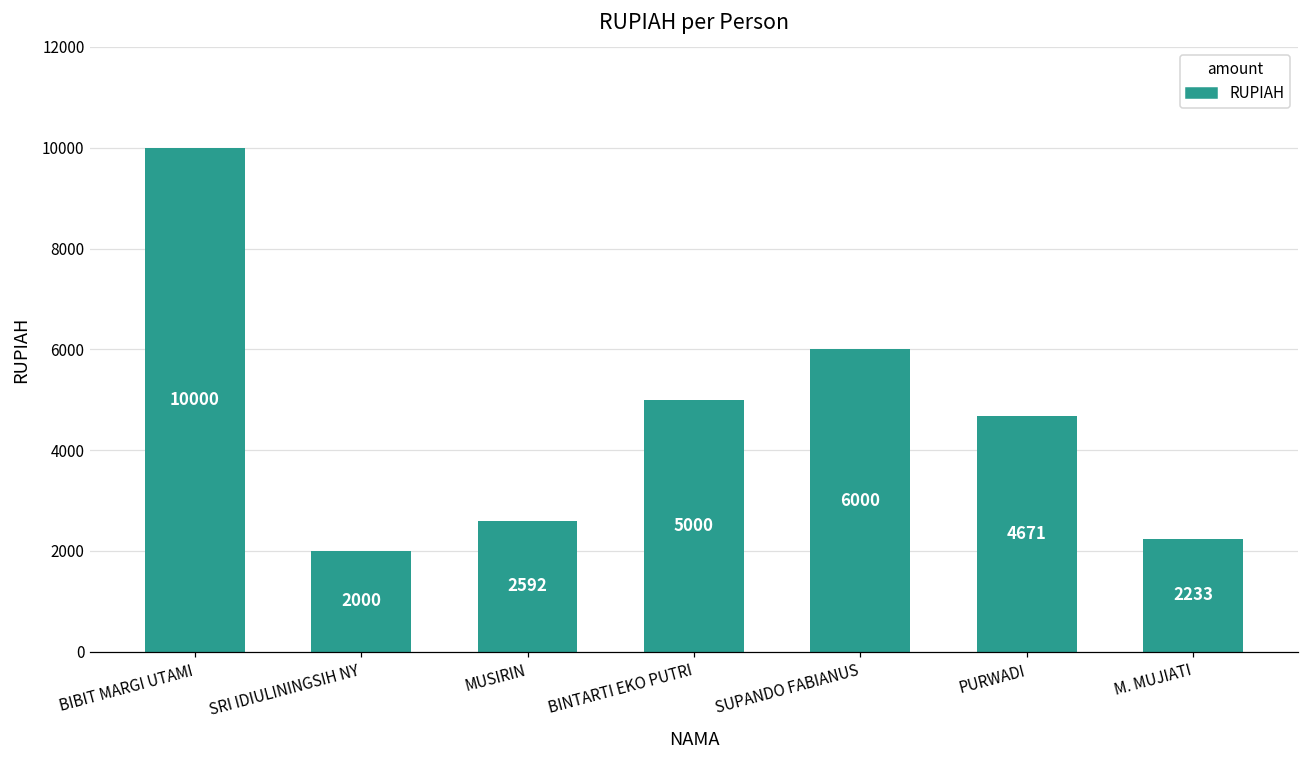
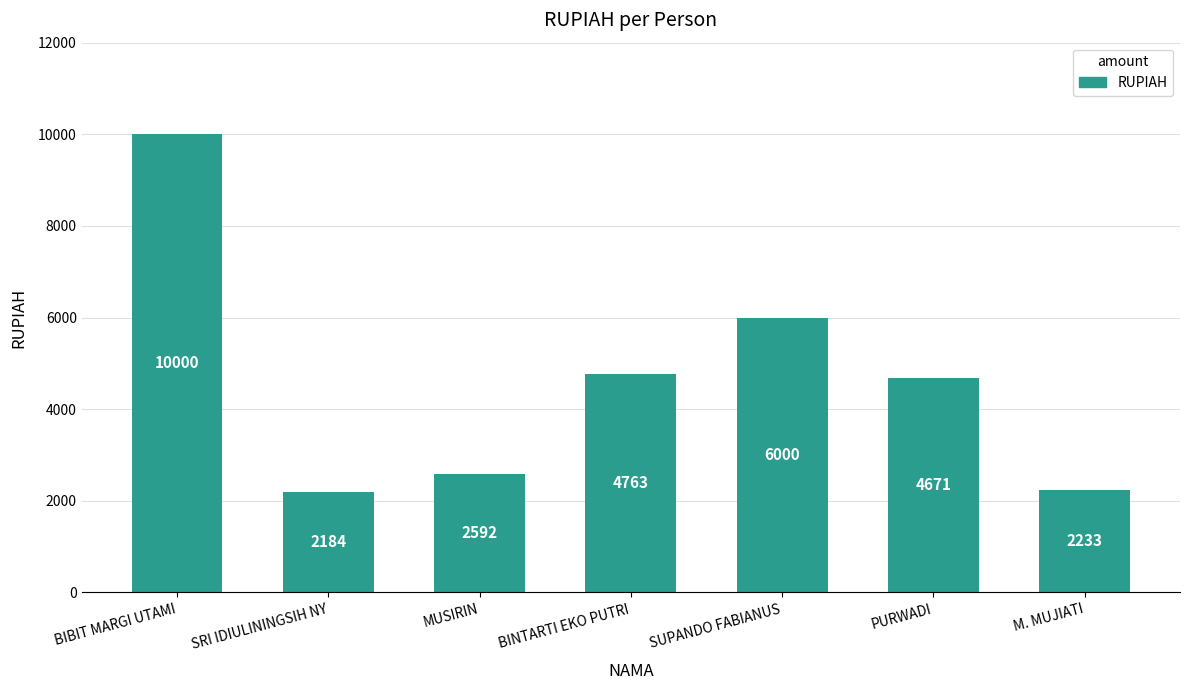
  {
    "BIBIT MARGI UTAMI": 10000,
-   "SRI IDIULININGSIH NY": 2000,
+   "SRI IDIULININGSIH NY": 2184,
    "MUSIRIN": 2592,
-   "BINTARTI EKO PUTRI": 5000,
+   "BINTARTI EKO PUTRI": 4763,
    "SUPANDO FABIANUS": 6000,
    "PURWADI": 4671,
    "M. MUJIATI": 2233
  }
